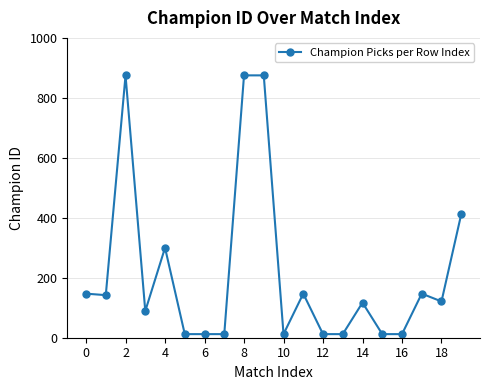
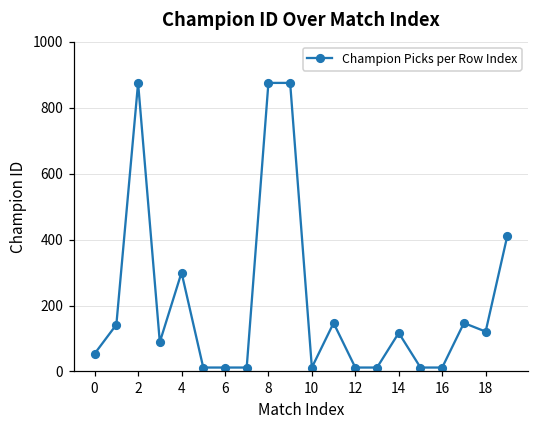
  {
-   "0": 150,
+   "0": 50,
    "2": 880,
    "4": 300,
    "6": 10,
    "8": 880,
    "10": 10,
    "12": 10,
    "14": 120,
    "16": 10,
    "18": 120
  }
